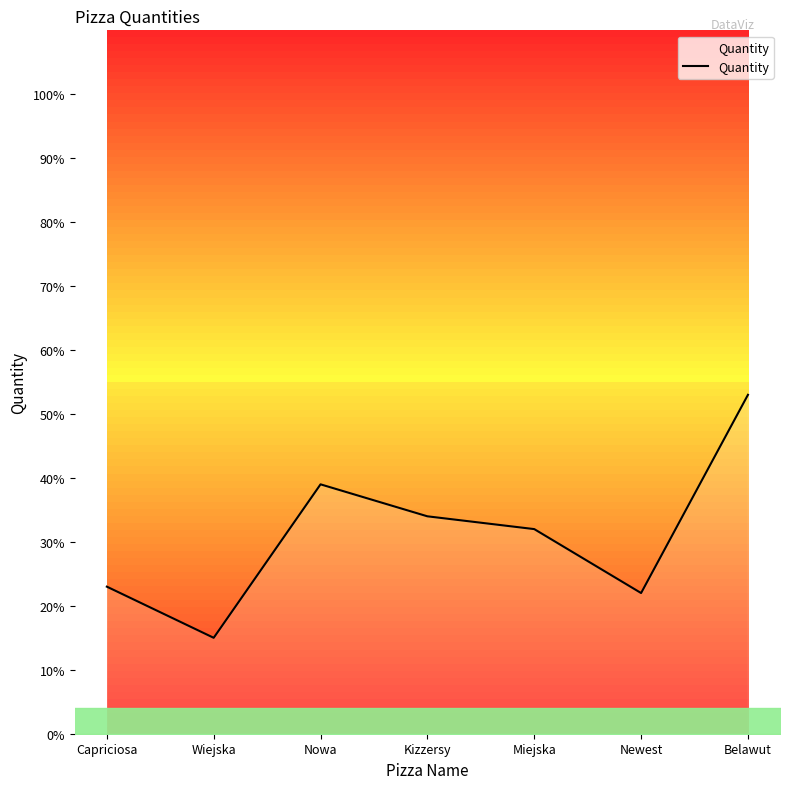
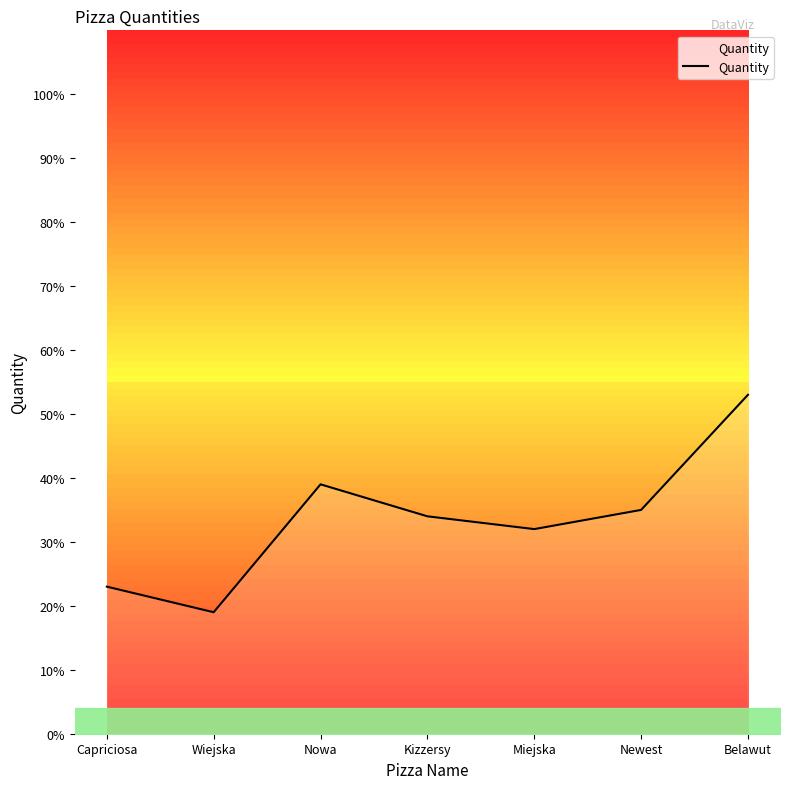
  {
    "Quantity": {
      "Capriciosa": "23%",
-     "Wiejska": "15%",
+     "Wiejska": "19%",
      "Nowa": "39%",
      "Kizzersy": "34%",
      "Miejska": "32%",
-     "Newest": "22%",
+     "Newest": "35%",
      "Belawut": "53%"
    }
  }
